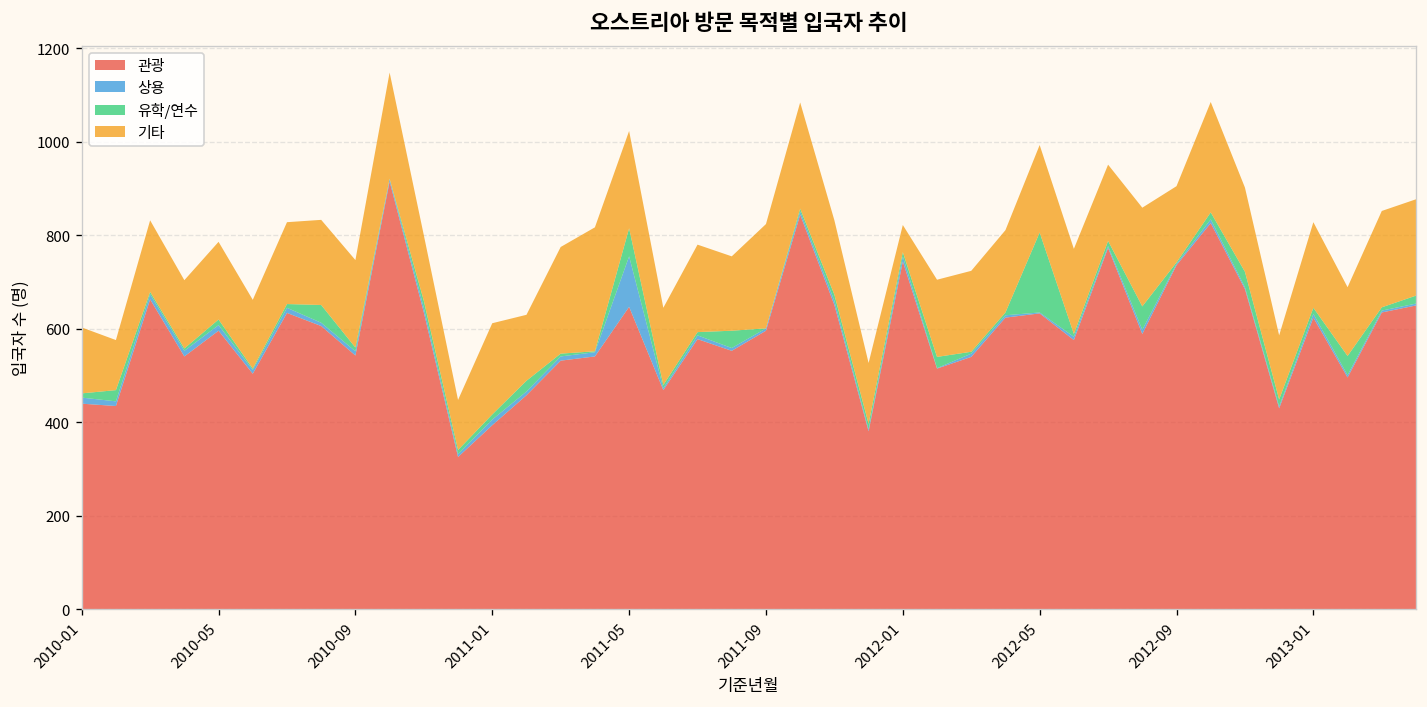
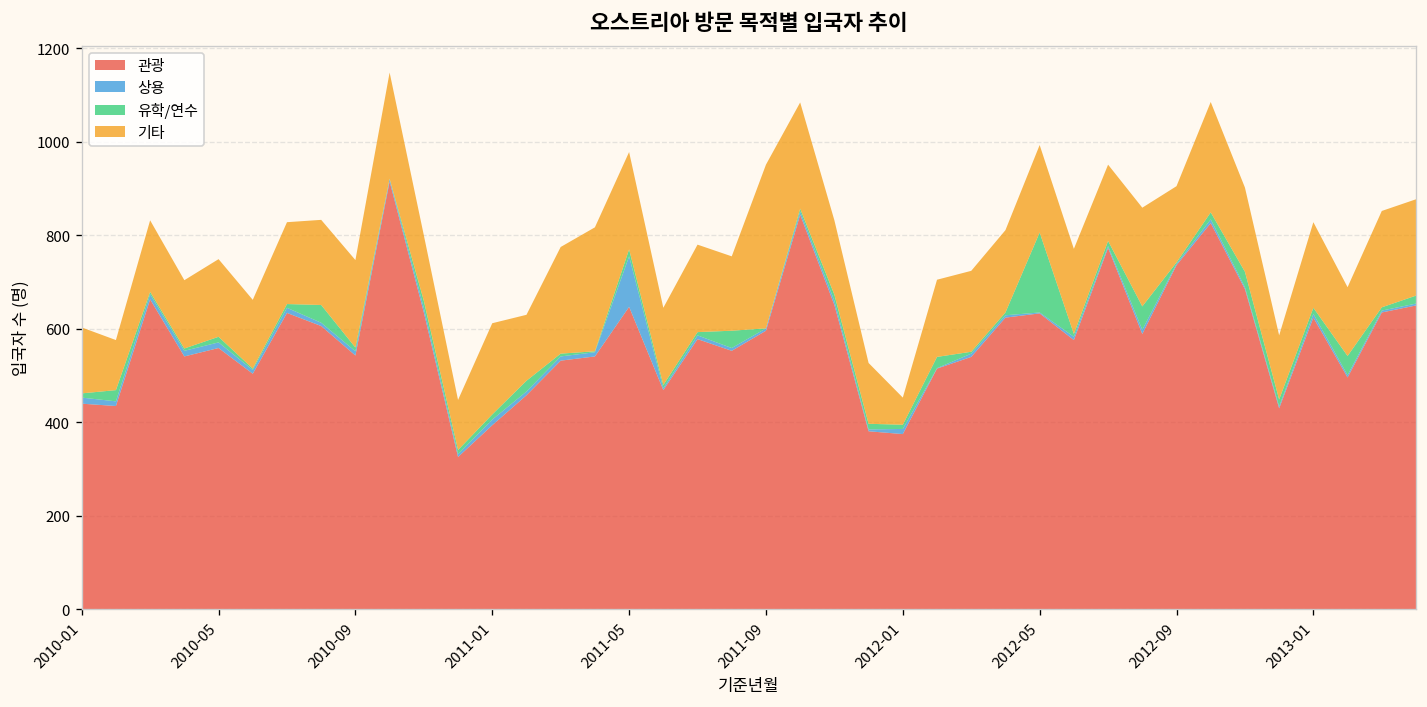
  {
    "관광": {
      "2010-01": 440,
-     "2010-05": 600,
+     "2010-05": 560,
      "2010-09": 540,
      "2011-01": 390,
      "2011-05": 650,
-     "2012-01": 740,
+     "2012-01": 380,
      "2013-01": 620
    },
    "상용": {
      "2010-01": 10,
      "2010-05": 10,
      "2010-09": 10,
      "2011-01": 10,
      "2011-05": 110,
      "2012-01": 10,
      "2013-01": 10
    },
    "유학/연수": {
      "2010-01": 10,
      "2010-05": 10,
      "2010-09": 10,
      "2011-01": 10,
-     "2011-05": 60,
+     "2011-05": 20,
      "2012-01": 10,
      "2012-05": 170,
      "2013-01": 10
    },
    "기타": {
      "2010-01": 140,
      "2010-05": 170,
      "2010-09": 190,
      "2011-01": 200,
      "2011-05": 210,
-     "2011-09": 220,
+     "2011-09": 350,
      "2012-01": 60,
      "2012-05": 190,
      "2012-09": 160,
      "2013-01": 180
    }
  }
